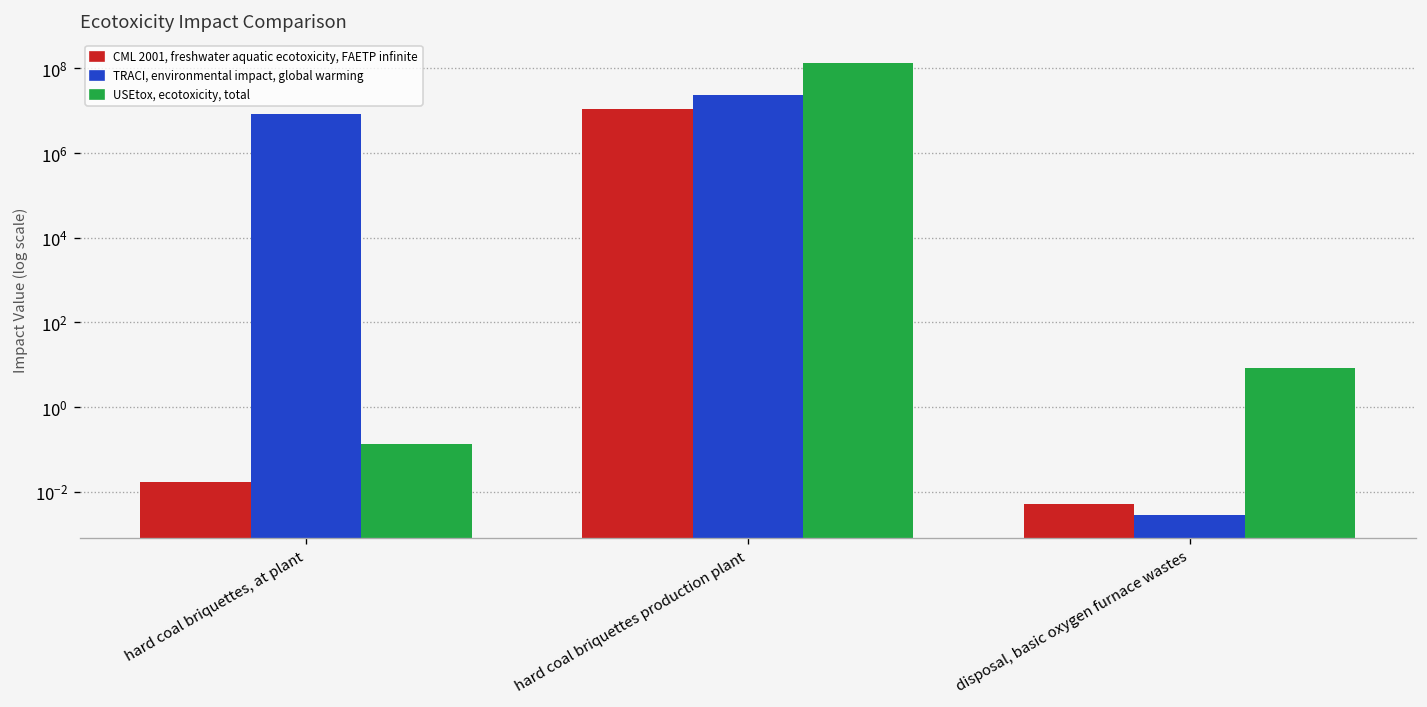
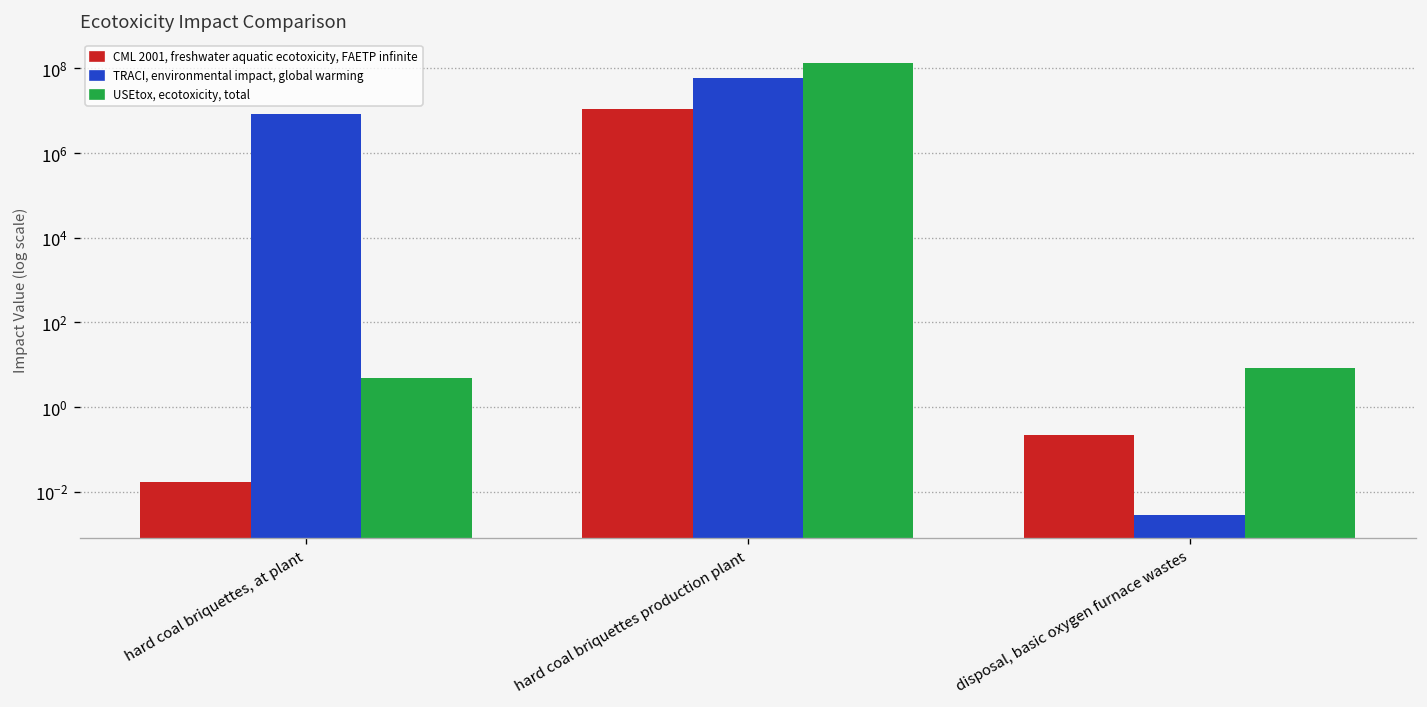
  {
    "CML 2001, freshwater aquatic ecotoxicity, FAETP infinite": {
      "hard coal briquettes, at plant": 0.02,
      "hard coal briquettes production plant": 11000000,
-     "disposal, basic oxygen furnace wastes": 0.005
+     "disposal, basic oxygen furnace wastes": 0.2
    },
    "TRACI, environmental impact, global warming": {
      "hard coal briquettes, at plant": 9000000,
-     "hard coal briquettes production plant": 20000000,
+     "hard coal briquettes production plant": 60000000,
      "disposal, basic oxygen furnace wastes": 0.003
    },
    "USEtox, ecotoxicity, total": {
-     "hard coal briquettes, at plant": 0.13,
+     "hard coal briquettes, at plant": 5,
      "hard coal briquettes production plant": 140000000,
      "disposal, basic oxygen furnace wastes": 8
    }
  }
